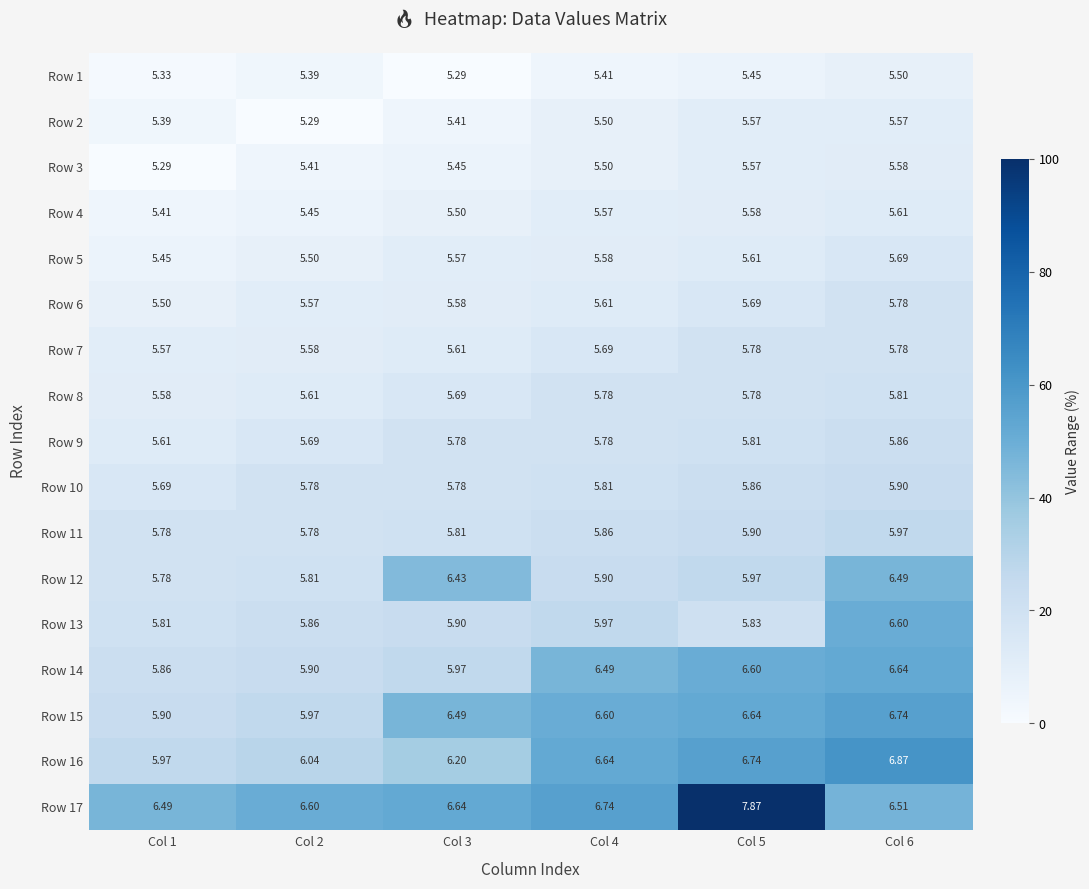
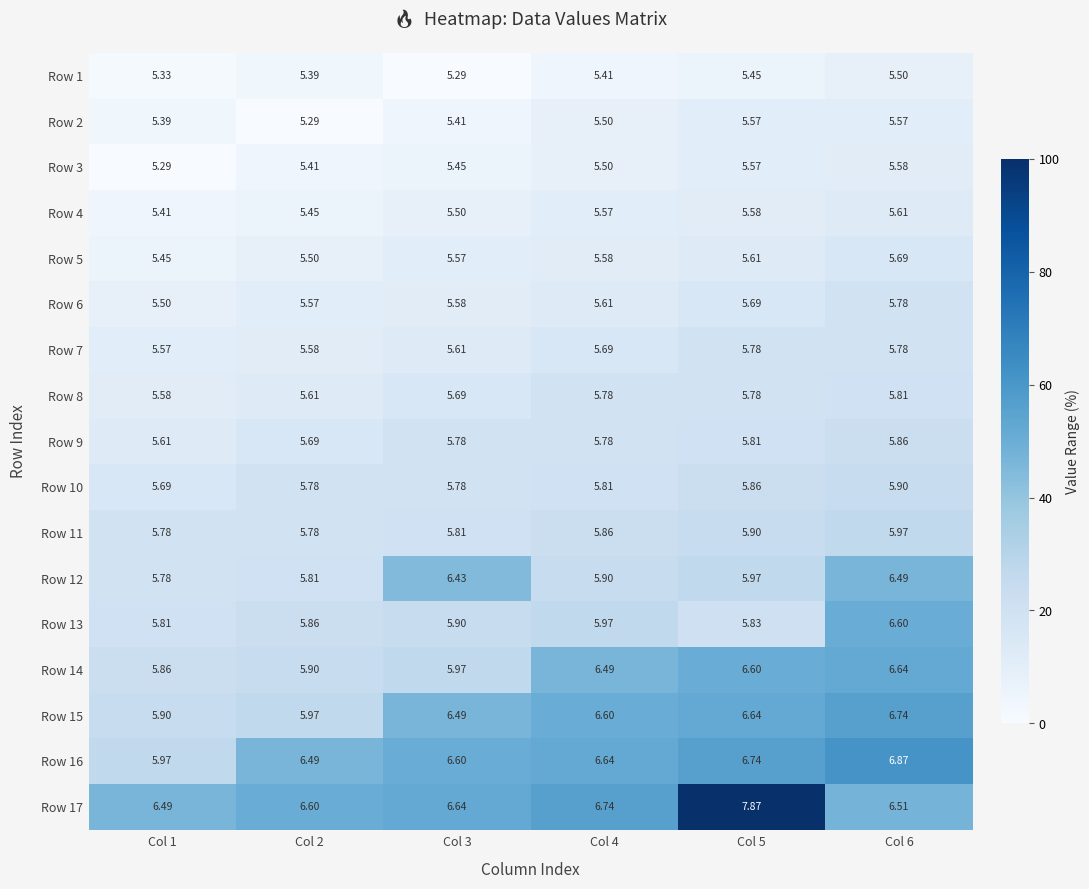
  {
    "Row 1": {
      "Col 1": 5.33,
      "Col 2": 5.39,
      "Col 3": 5.29,
      "Col 4": 5.41,
      "Col 5": 5.45,
      "Col 6": 5.50
    },
    "Row 2": {
      "Col 1": 5.39,
      "Col 2": 5.29,
      "Col 3": 5.41,
      "Col 4": 5.50,
      "Col 5": 5.57,
      "Col 6": 5.57
    },
    "Row 3": {
      "Col 1": 5.29,
      "Col 2": 5.41,
      "Col 3": 5.45,
      "Col 4": 5.50,
      "Col 5": 5.57,
      "Col 6": 5.58
    },
    "Row 4": {
      "Col 1": 5.41,
      "Col 2": 5.45,
      "Col 3": 5.50,
      "Col 4": 5.57,
      "Col 5": 5.58,
      "Col 6": 5.61
    },
    "Row 5": {
      "Col 1": 5.45,
      "Col 2": 5.50,
      "Col 3": 5.57,
      "Col 4": 5.58,
      "Col 5": 5.61,
      "Col 6": 5.69
    },
    "Row 6": {
      "Col 1": 5.50,
      "Col 2": 5.57,
      "Col 3": 5.58,
      "Col 4": 5.61,
      "Col 5": 5.69,
      "Col 6": 5.78
    },
    "Row 7": {
      "Col 1": 5.57,
      "Col 2": 5.58,
      "Col 3": 5.61,
      "Col 4": 5.69,
      "Col 5": 5.78,
      "Col 6": 5.78
    },
    "Row 8": {
      "Col 1": 5.58,
      "Col 2": 5.61,
      "Col 3": 5.69,
      "Col 4": 5.78,
      "Col 5": 5.78,
      "Col 6": 5.81
    },
    "Row 9": {
      "Col 1": 5.61,
      "Col 2": 5.69,
      "Col 3": 5.78,
      "Col 4": 5.78,
      "Col 5": 5.81,
      "Col 6": 5.86
    },
    "Row 10": {
      "Col 1": 5.69,
      "Col 2": 5.78,
      "Col 3": 5.78,
      "Col 4": 5.81,
      "Col 5": 5.86,
      "Col 6": 5.90
    },
    "Row 11": {
      "Col 1": 5.78,
      "Col 2": 5.78,
      "Col 3": 5.81,
      "Col 4": 5.86,
      "Col 5": 5.90,
      "Col 6": 5.97
    },
    "Row 12": {
      "Col 1": 5.78,
      "Col 2": 5.81,
      "Col 3": 6.43,
      "Col 4": 5.90,
      "Col 5": 5.97,
      "Col 6": 6.49
    },
    "Row 13": {
      "Col 1": 5.81,
      "Col 2": 5.86,
      "Col 3": 5.90,
      "Col 4": 5.97,
      "Col 5": 5.83,
      "Col 6": 6.60
    },
    "Row 14": {
      "Col 1": 5.86,
      "Col 2": 5.90,
      "Col 3": 5.97,
      "Col 4": 6.49,
      "Col 5": 6.60,
      "Col 6": 6.64
    },
    "Row 15": {
      "Col 1": 5.90,
      "Col 2": 5.97,
      "Col 3": 6.49,
      "Col 4": 6.60,
      "Col 5": 6.64,
      "Col 6": 6.74
    },
    "Row 16": {
      "Col 1": 5.97,
-     "Col 2": 6.04,
-     "Col 3": 6.20,
+     "Col 2": 6.49,
+     "Col 3": 6.60,
      "Col 4": 6.64,
      "Col 5": 6.74,
      "Col 6": 6.87
    },
    "Row 17": {
      "Col 1": 6.49,
      "Col 2": 6.60,
      "Col 3": 6.64,
      "Col 4": 6.74,
      "Col 5": 7.87,
      "Col 6": 6.51
    }
  }
